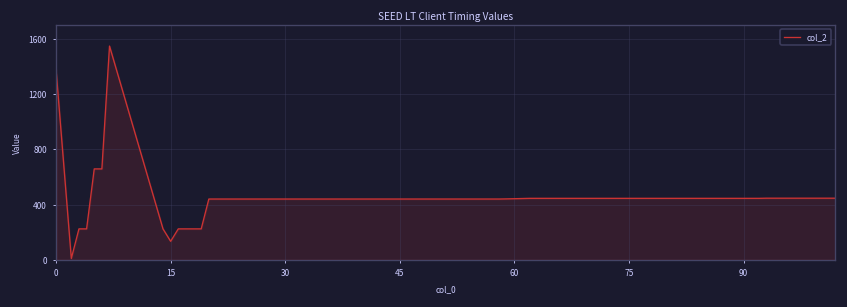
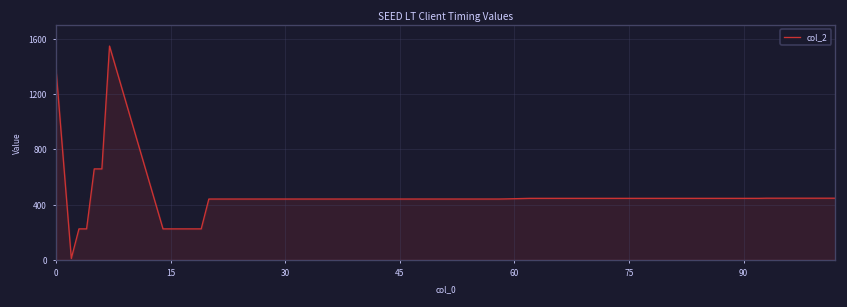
  {
    "0": 1380,
-   "15": 140,
+   "15": 230,
    "75": 450
  }
